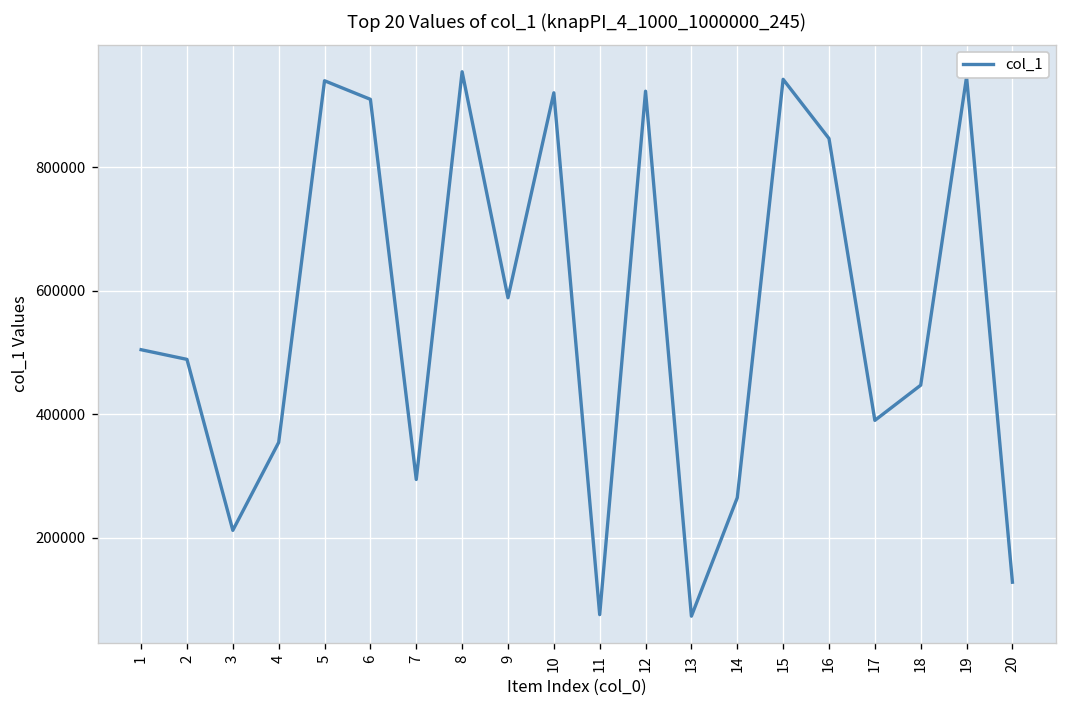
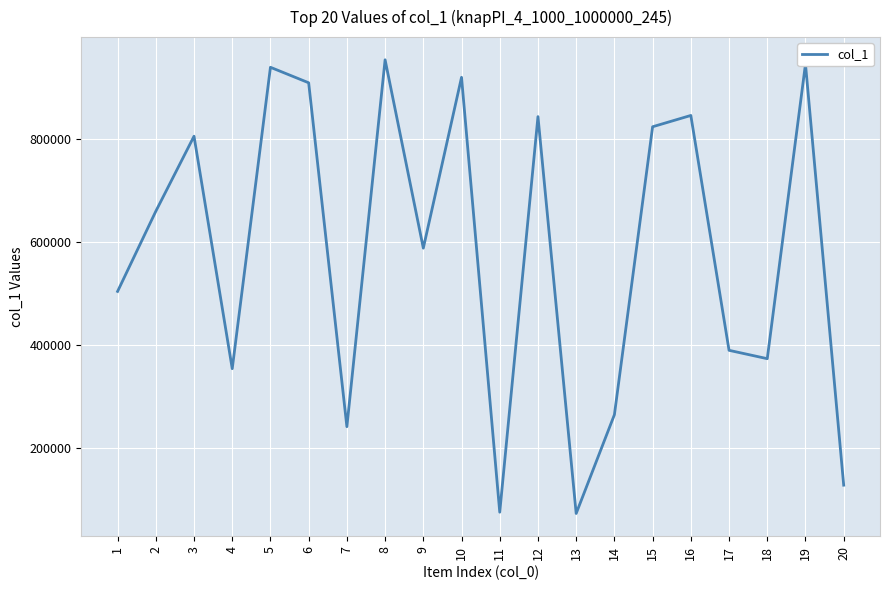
  {
    "1": 500000,
-   "2": 490000,
-   "3": 210000,
+   "2": 660000,
+   "3": 810000,
    "4": 350000,
    "5": 940000,
    "6": 910000,
-   "7": 290000,
+   "7": 240000,
    "8": 950000,
    "9": 590000,
    "10": 920000,
    "11": 80000,
-   "12": 920000,
+   "12": 840000,
    "13": 70000,
    "14": 260000,
-   "15": 940000,
+   "15": 820000,
    "16": 850000,
    "17": 390000,
-   "18": 450000,
+   "18": 370000,
    "20": 130000
  }
